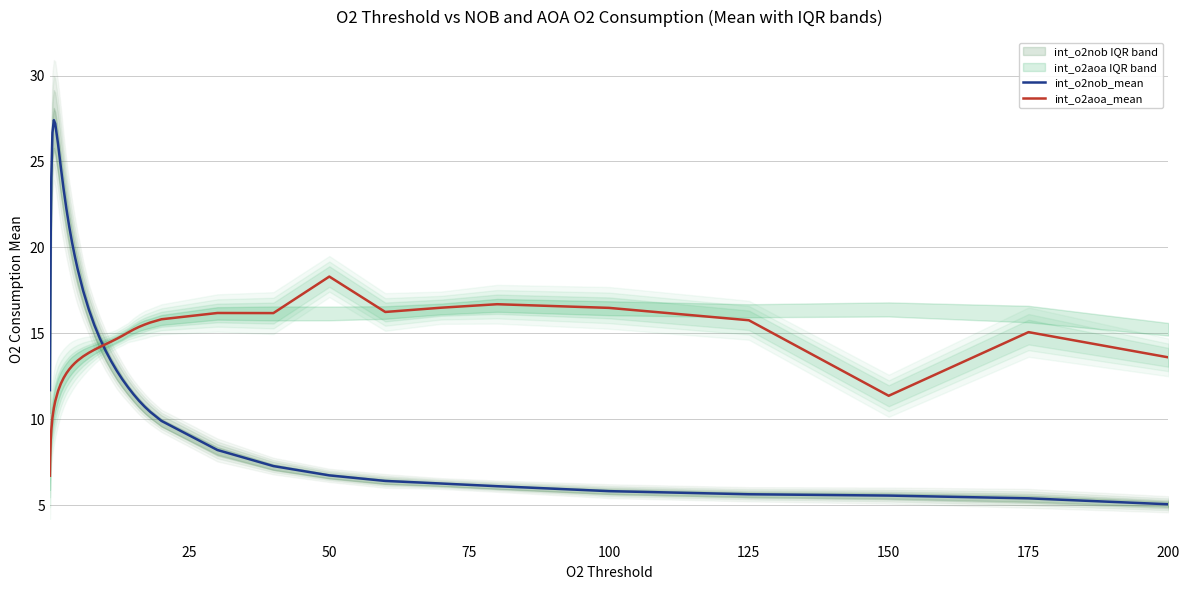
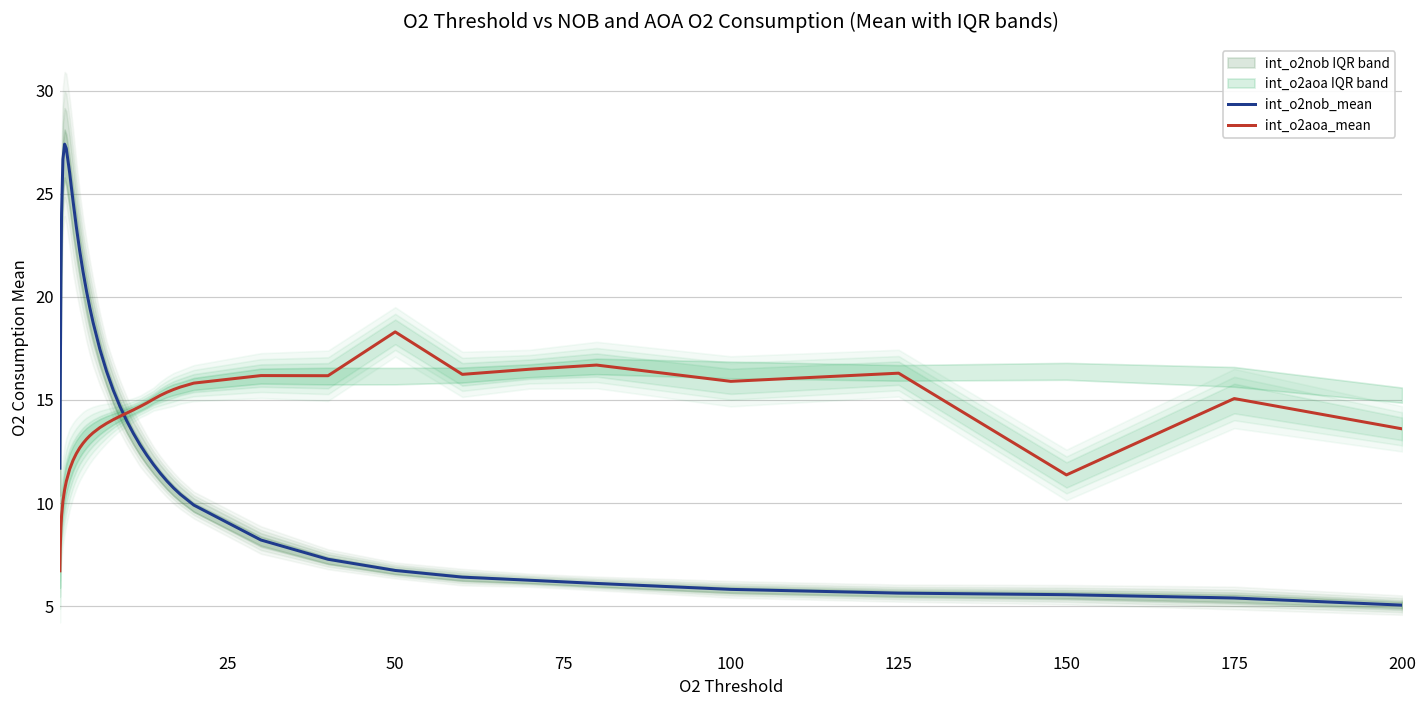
  {
    "int_o2nob_mean": {
      "175": 5.4,
      "200": 5.1
    },
    "int_o2aoa_mean": {
      "50": 18.3,
-     "100": 16.5,
-     "125": 15.8,
+     "100": 15.9,
+     "125": 16.3,
      "150": 11.4,
      "175": 15.1,
      "200": 13.6
    }
  }
